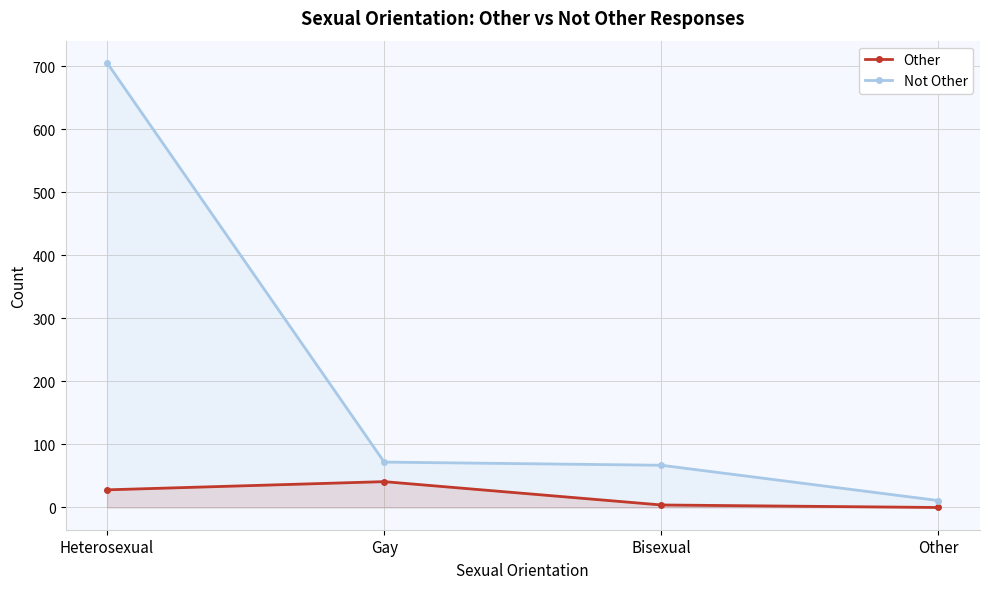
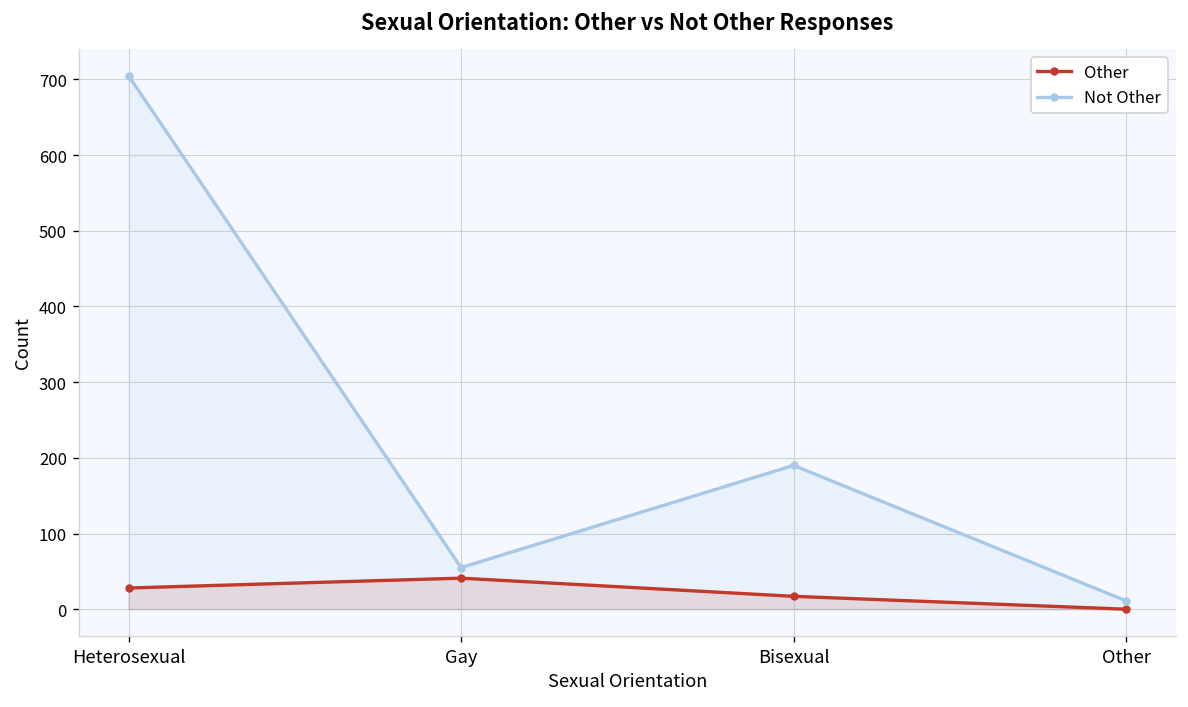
  {
    "Other": {
      "Heterosexual": 30,
      "Gay": 40,
-     "Bisexual": 0,
+     "Bisexual": 20,
      "Other": 0
    },
    "Not Other": {
      "Heterosexual": 710,
-     "Gay": 70,
-     "Bisexual": 70,
+     "Gay": 60,
+     "Bisexual": 190,
      "Other": 10
    }
  }
